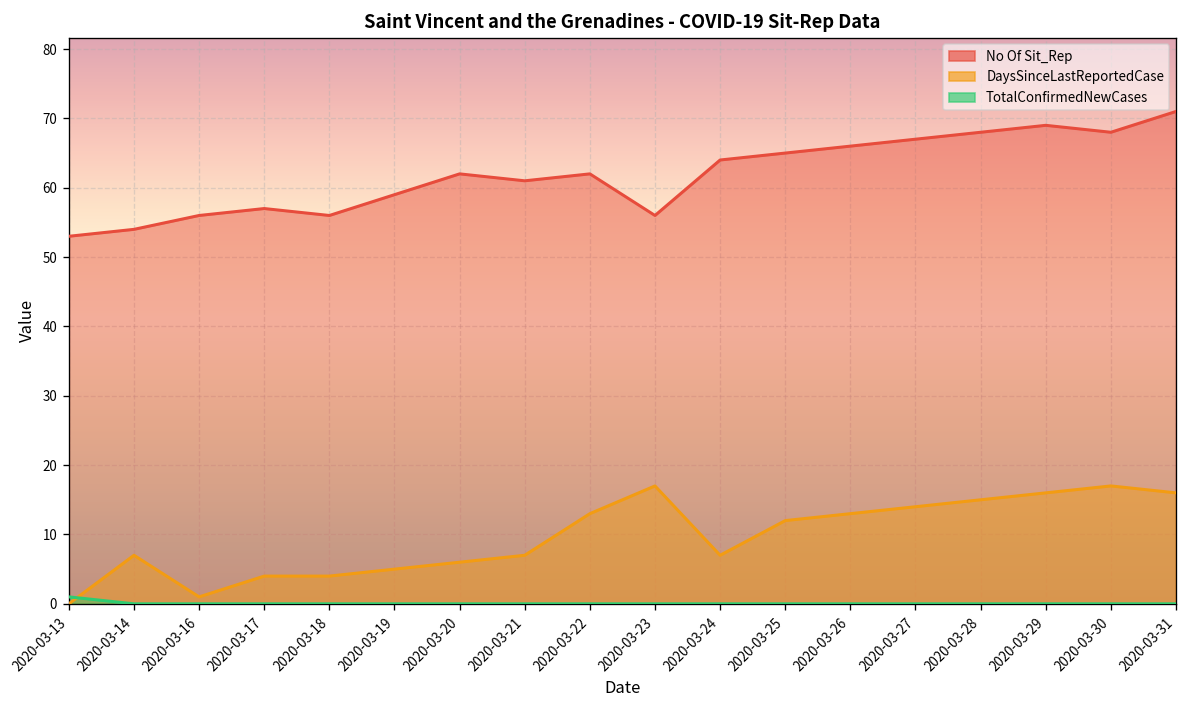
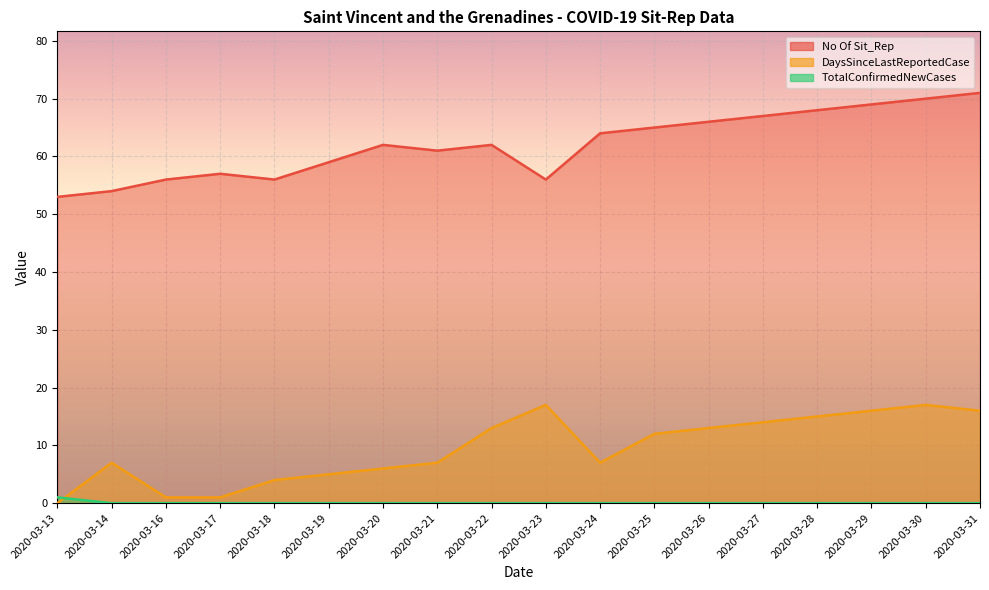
  {
    "No Of Sit_Rep": {
      "2020-03-13": 53,
      "2020-03-14": 54,
      "2020-03-16": 56,
      "2020-03-17": 57,
      "2020-03-18": 56,
      "2020-03-19": 59,
      "2020-03-20": 62,
      "2020-03-21": 61,
      "2020-03-22": 62,
      "2020-03-23": 56,
      "2020-03-24": 64,
      "2020-03-25": 65,
      "2020-03-26": 66,
      "2020-03-27": 67,
      "2020-03-28": 68,
      "2020-03-29": 69,
-     "2020-03-30": 68,
+     "2020-03-30": 70,
      "2020-03-31": 71
    },
    "DaysSinceLastReportedCase": {
      "2020-03-13": 0,
      "2020-03-14": 7,
      "2020-03-16": 1,
-     "2020-03-17": 4,
+     "2020-03-17": 1,
      "2020-03-18": 4,
      "2020-03-19": 5,
      "2020-03-20": 6,
      "2020-03-21": 7,
      "2020-03-22": 13,
      "2020-03-23": 17,
      "2020-03-24": 7,
      "2020-03-25": 12,
      "2020-03-26": 13,
      "2020-03-27": 14,
      "2020-03-28": 15,
      "2020-03-29": 16,
      "2020-03-30": 17,
      "2020-03-31": 16
    },
    "TotalConfirmedNewCases": {
      "2020-03-13": 1,
      "2020-03-14": 0,
      "2020-03-16": 0,
      "2020-03-17": 0,
      "2020-03-18": 0,
      "2020-03-19": 0,
      "2020-03-20": 0,
      "2020-03-21": 0,
      "2020-03-22": 0,
      "2020-03-23": 0,
      "2020-03-24": 0,
      "2020-03-25": 0,
      "2020-03-26": 0,
      "2020-03-27": 0,
      "2020-03-28": 0,
      "2020-03-29": 0,
      "2020-03-30": 0,
      "2020-03-31": 0
    }
  }
